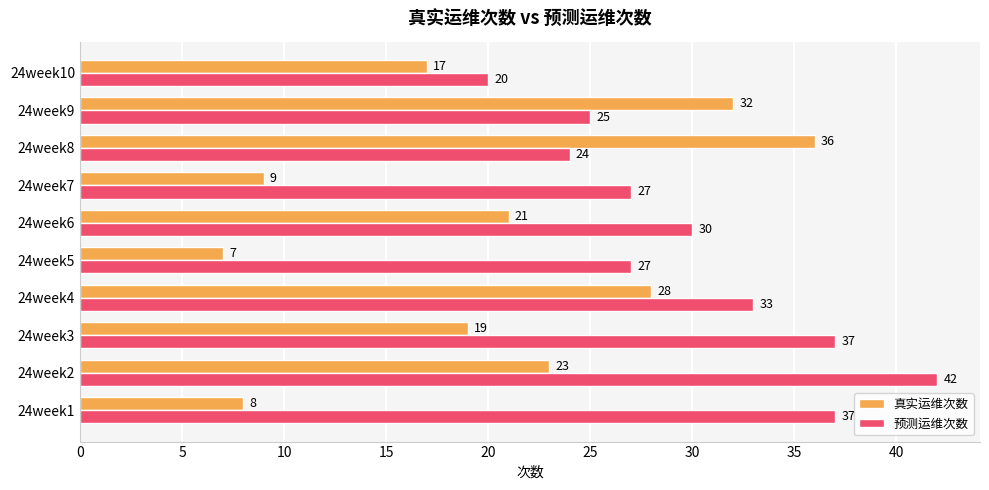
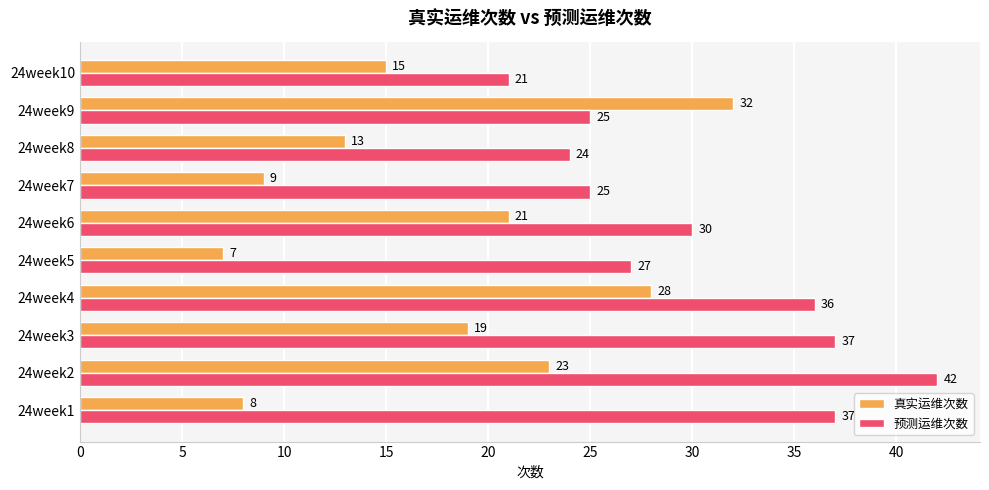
  {
    "真实运维次数": {
-     "24week10": 17,
+     "24week10": 15,
      "24week9": 32,
-     "24week8": 36,
+     "24week8": 13,
      "24week7": 9,
      "24week6": 21,
      "24week5": 7,
      "24week4": 28,
      "24week3": 19,
      "24week2": 23,
      "24week1": 8
    },
    "预测运维次数": {
-     "24week10": 20,
+     "24week10": 21,
      "24week9": 25,
      "24week8": 24,
-     "24week7": 27,
+     "24week7": 25,
      "24week6": 30,
      "24week5": 27,
-     "24week4": 33,
+     "24week4": 36,
      "24week3": 37,
      "24week2": 42
    }
  }
